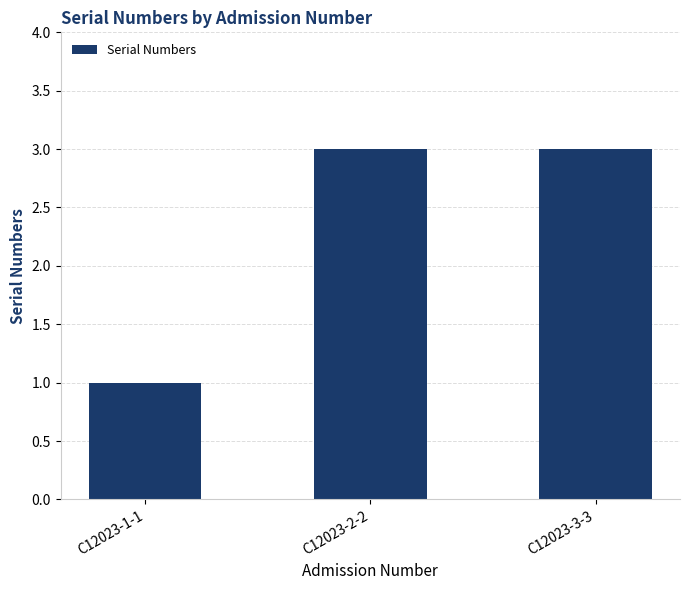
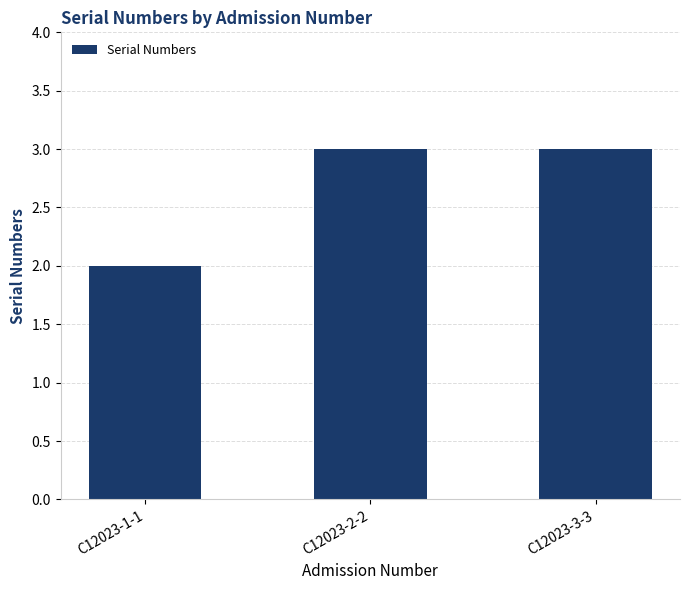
  {
-   "C12023-1-1": 1,
+   "C12023-1-1": 2,
    "C12023-2-2": 3,
    "C12023-3-3": 3
  }
